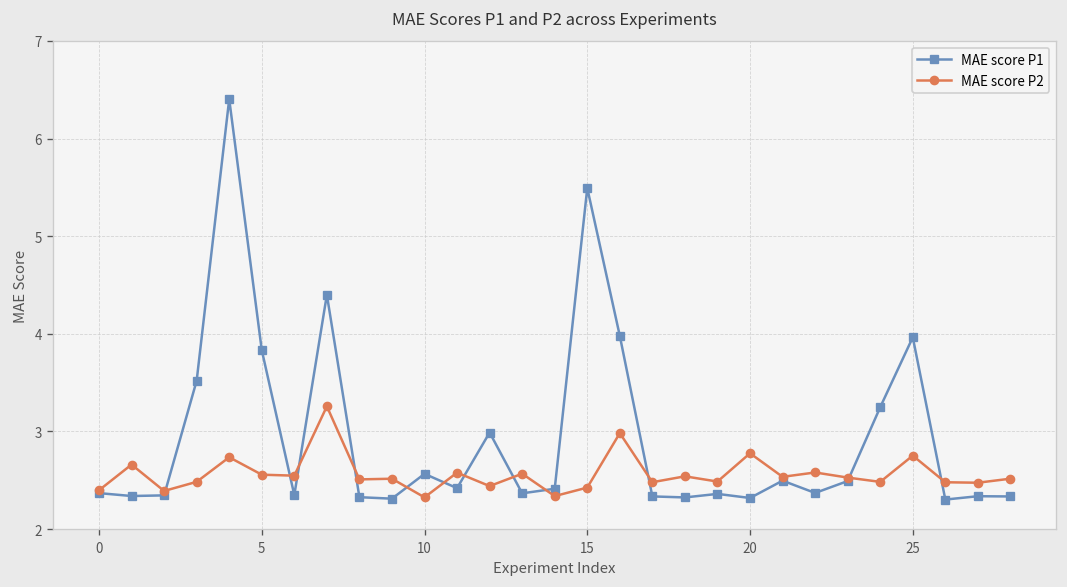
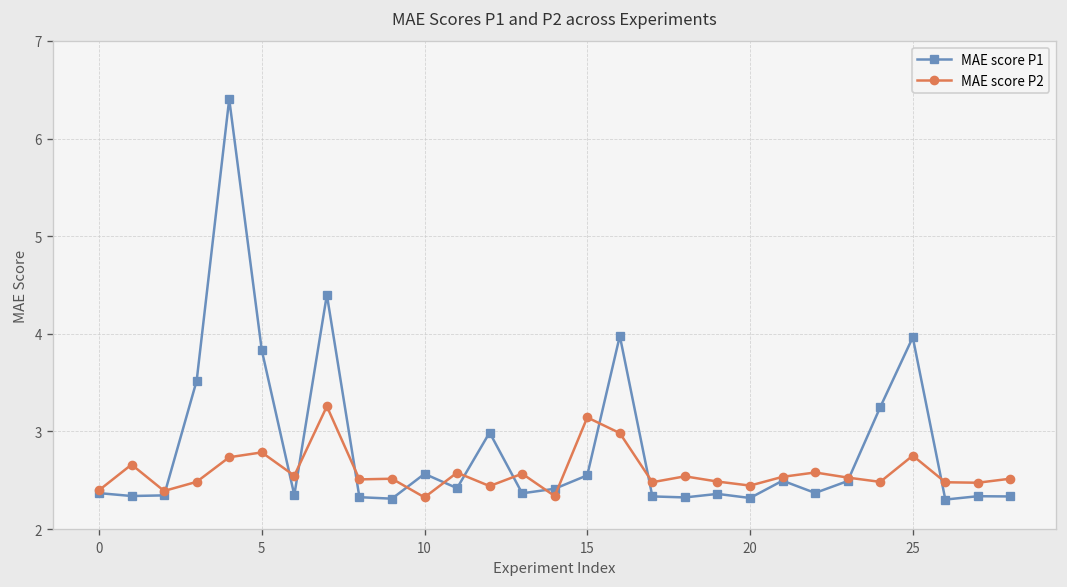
  {
    "MAE score P1": {
      "5": 3.8,
      "10": 2.6,
-     "15": 5.5,
+     "15": 2.6,
      "20": 2.3,
      "25": 4.0
    },
    "MAE score P2": {
-     "5": 2.6,
+     "5": 2.8,
      "10": 2.3,
-     "15": 2.4,
-     "20": 2.8,
+     "15": 3.1,
+     "20": 2.4,
      "25": 2.8
    }
  }
